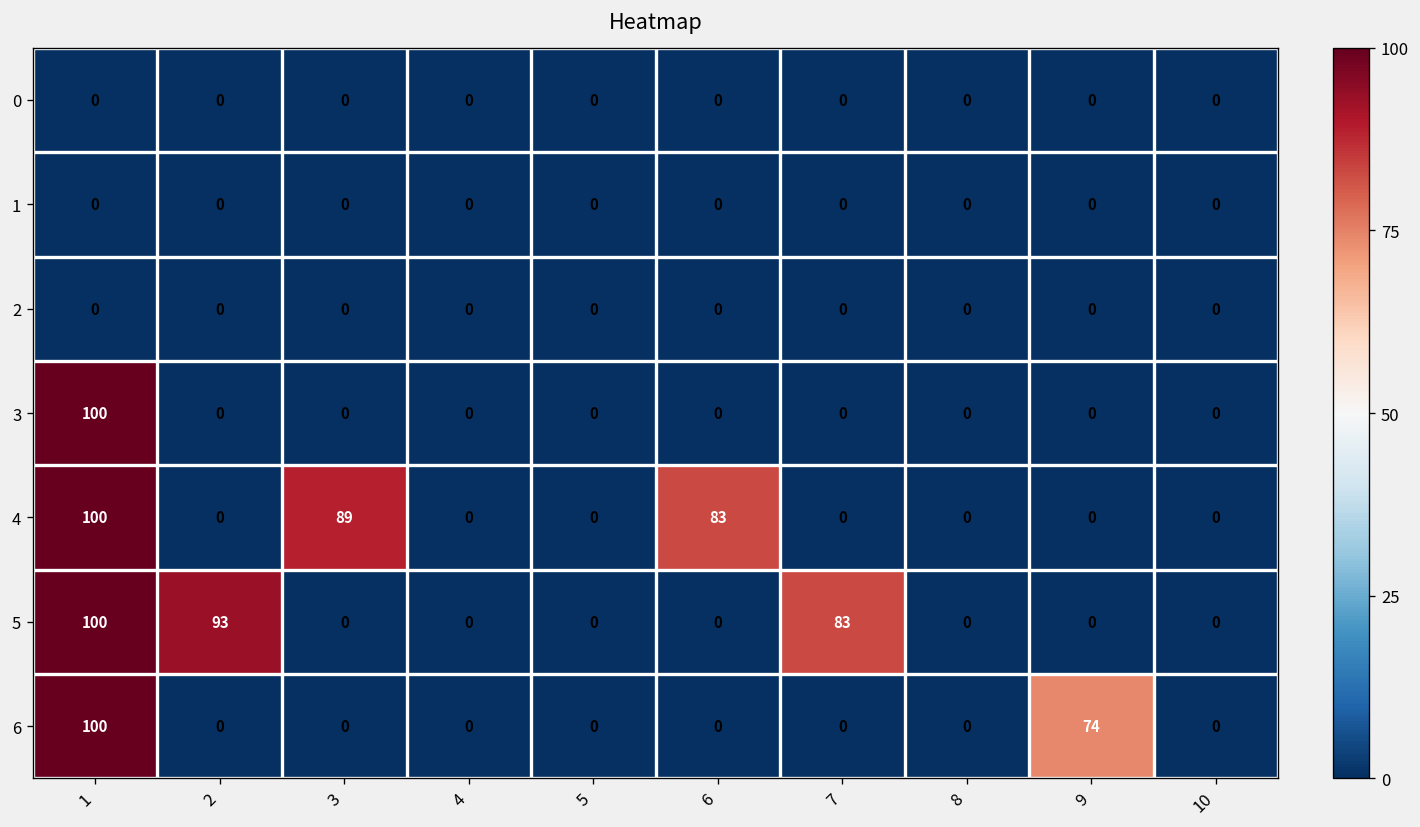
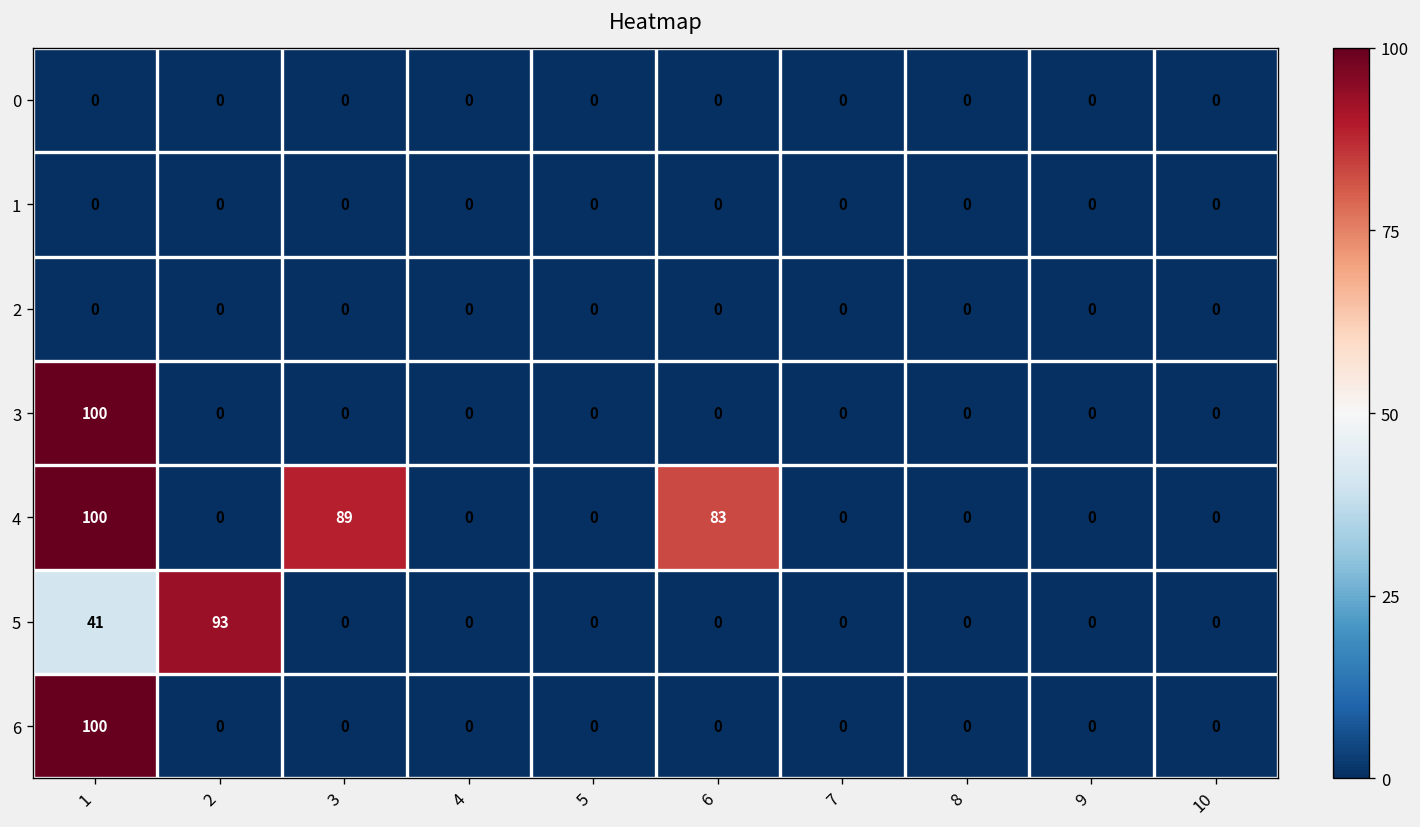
  {
    "0": {
      "1": 0,
      "2": 0,
      "3": 0,
      "4": 0,
      "5": 0,
      "6": 0,
      "7": 0,
      "8": 0,
      "9": 0,
      "10": 0
    },
    "1": {
      "1": 0,
      "2": 0,
      "3": 0,
      "4": 0,
      "5": 0,
      "6": 0,
      "7": 0,
      "8": 0,
      "9": 0,
      "10": 0
    },
    "2": {
      "1": 0,
      "2": 0,
      "3": 0,
      "4": 0,
      "5": 0,
      "6": 0,
      "7": 0,
      "8": 0,
      "9": 0,
      "10": 0
    },
    "3": {
      "1": 100,
      "2": 0,
      "3": 0,
      "4": 0,
      "5": 0,
      "6": 0,
      "7": 0,
      "8": 0,
      "9": 0,
      "10": 0
    },
    "4": {
      "1": 100,
      "2": 0,
      "3": 89,
      "4": 0,
      "5": 0,
      "6": 83,
      "7": 0,
      "8": 0,
      "9": 0,
      "10": 0
    },
    "5": {
-     "1": 100,
+     "1": 41,
      "2": 93,
      "3": 0,
      "4": 0,
      "5": 0,
      "6": 0,
-     "7": 83,
+     "7": 0,
      "8": 0,
      "9": 0,
      "10": 0
    },
    "6": {
      "1": 100,
      "2": 0,
      "3": 0,
      "4": 0,
      "5": 0,
      "6": 0,
      "7": 0,
      "8": 0,
-     "9": 74,
+     "9": 0,
      "10": 0
    }
  }
